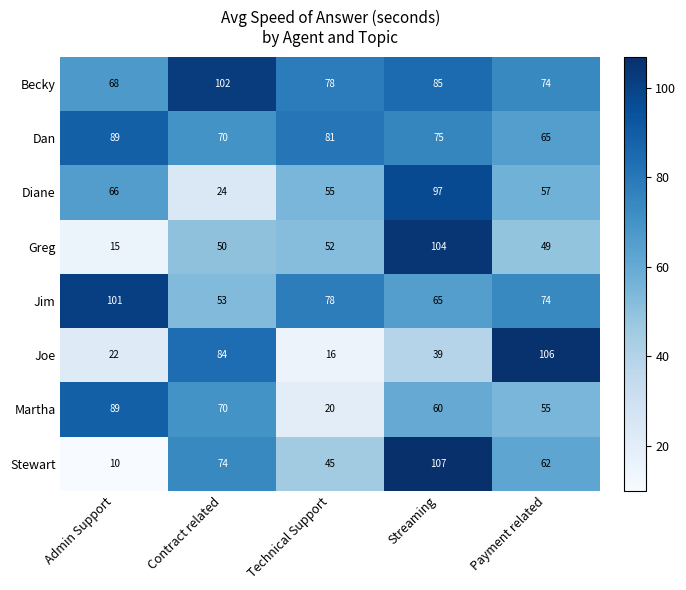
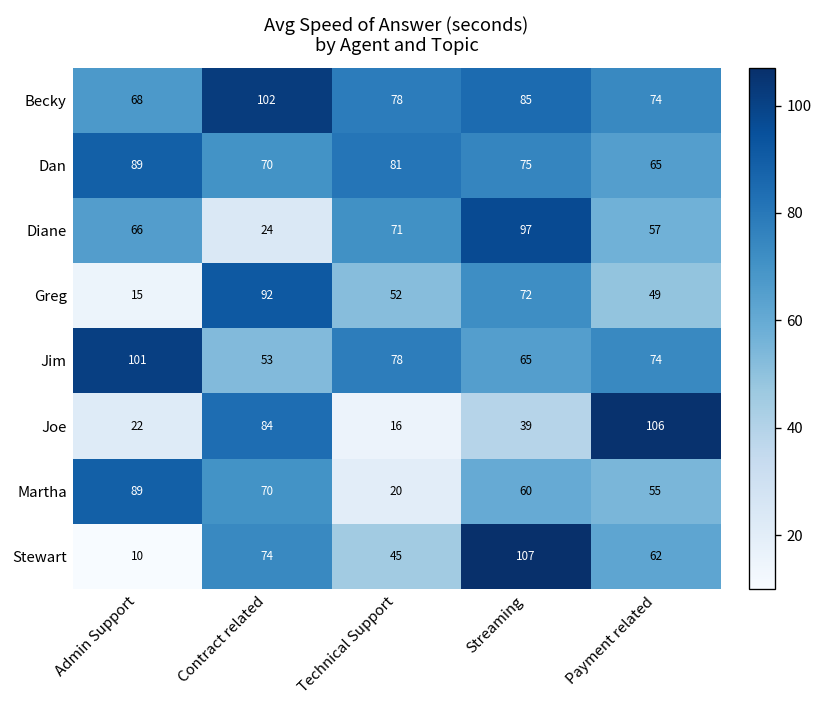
  {
    "Becky": {
      "Admin Support": 68,
      "Contract related": 102,
      "Technical Support": 78,
      "Streaming": 85,
      "Payment related": 74
    },
    "Dan": {
      "Admin Support": 89,
      "Contract related": 70,
      "Technical Support": 81,
      "Streaming": 75,
      "Payment related": 65
    },
    "Diane": {
      "Admin Support": 66,
      "Contract related": 24,
-     "Technical Support": 55,
+     "Technical Support": 71,
      "Streaming": 97,
      "Payment related": 57
    },
    "Greg": {
      "Admin Support": 15,
-     "Contract related": 50,
+     "Contract related": 92,
      "Technical Support": 52,
-     "Streaming": 104,
+     "Streaming": 72,
      "Payment related": 49
    },
    "Jim": {
      "Admin Support": 101,
      "Contract related": 53,
      "Technical Support": 78,
      "Streaming": 65,
      "Payment related": 74
    },
    "Joe": {
      "Admin Support": 22,
      "Contract related": 84,
      "Technical Support": 16,
      "Streaming": 39,
      "Payment related": 106
    },
    "Martha": {
      "Admin Support": 89,
      "Contract related": 70,
      "Technical Support": 20,
      "Streaming": 60,
      "Payment related": 55
    },
    "Stewart": {
      "Admin Support": 10,
      "Contract related": 74,
      "Technical Support": 45,
      "Streaming": 107,
      "Payment related": 62
    }
  }
